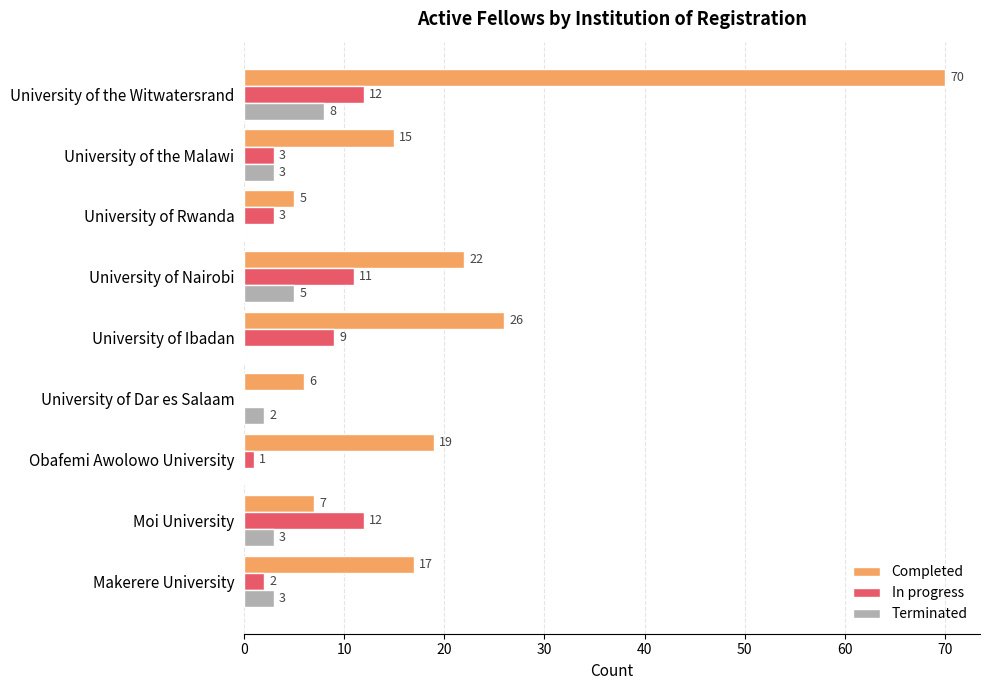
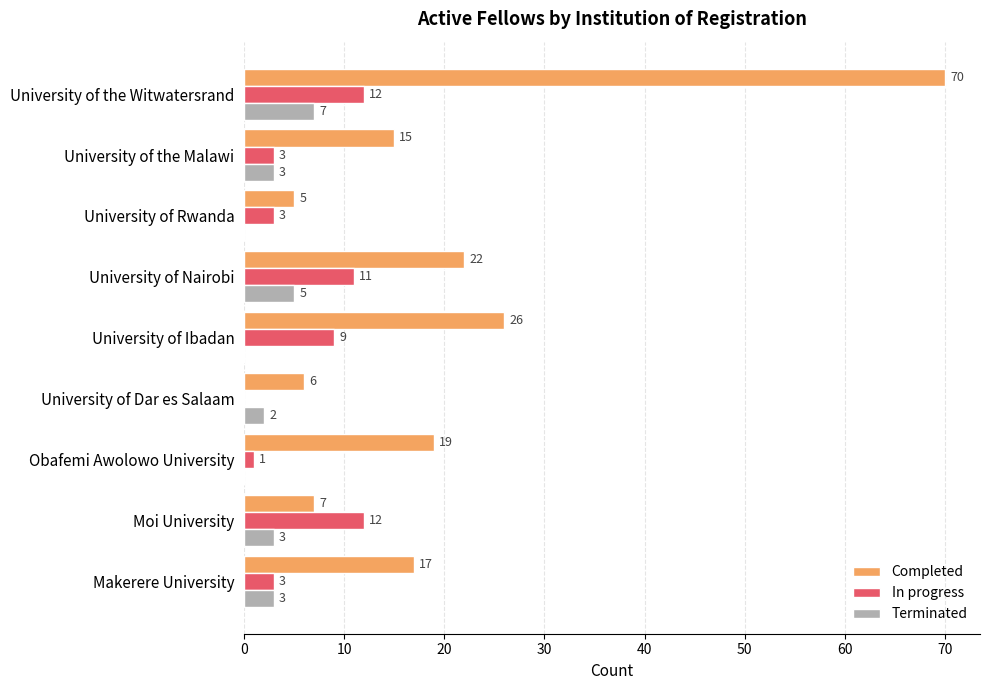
  {
    "Completed": {
      "University of the Witwatersrand": 70,
      "University of the Malawi": 15,
      "University of Rwanda": 5,
      "University of Nairobi": 22,
      "University of Ibadan": 26,
      "University of Dar es Salaam": 6,
      "Obafemi Awolowo University": 19,
      "Moi University": 7,
      "Makerere University": 17
    },
    "In progress": {
      "University of the Witwatersrand": 12,
      "University of the Malawi": 3,
      "University of Rwanda": 3,
      "University of Nairobi": 11,
      "University of Ibadan": 9,
      "Obafemi Awolowo University": 1,
      "Moi University": 12,
-     "Makerere University": 2
+     "Makerere University": 3
    },
    "Terminated": {
-     "University of the Witwatersrand": 8,
+     "University of the Witwatersrand": 7,
      "University of the Malawi": 3,
      "University of Nairobi": 5,
      "University of Dar es Salaam": 2,
      "Moi University": 3,
      "Makerere University": 3
    }
  }
